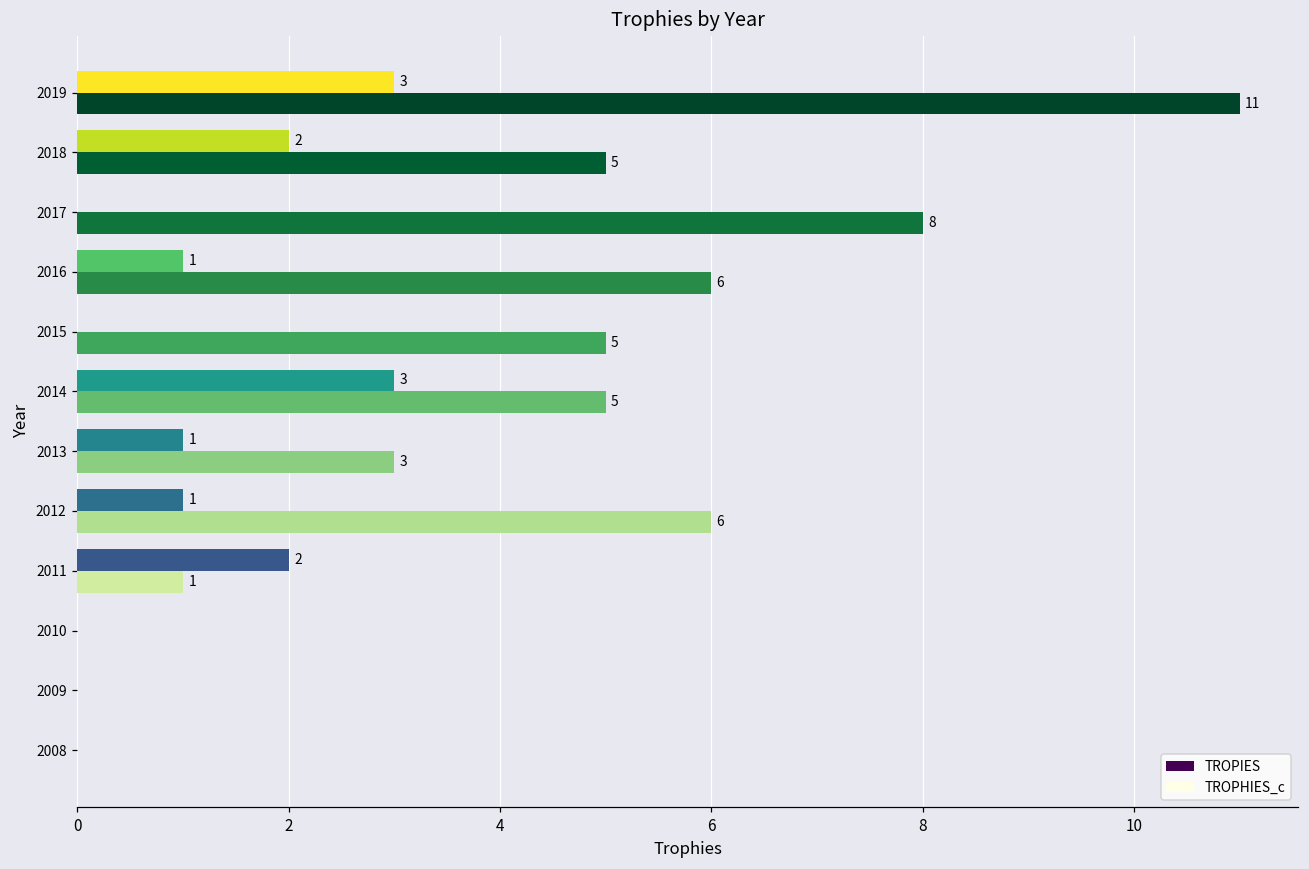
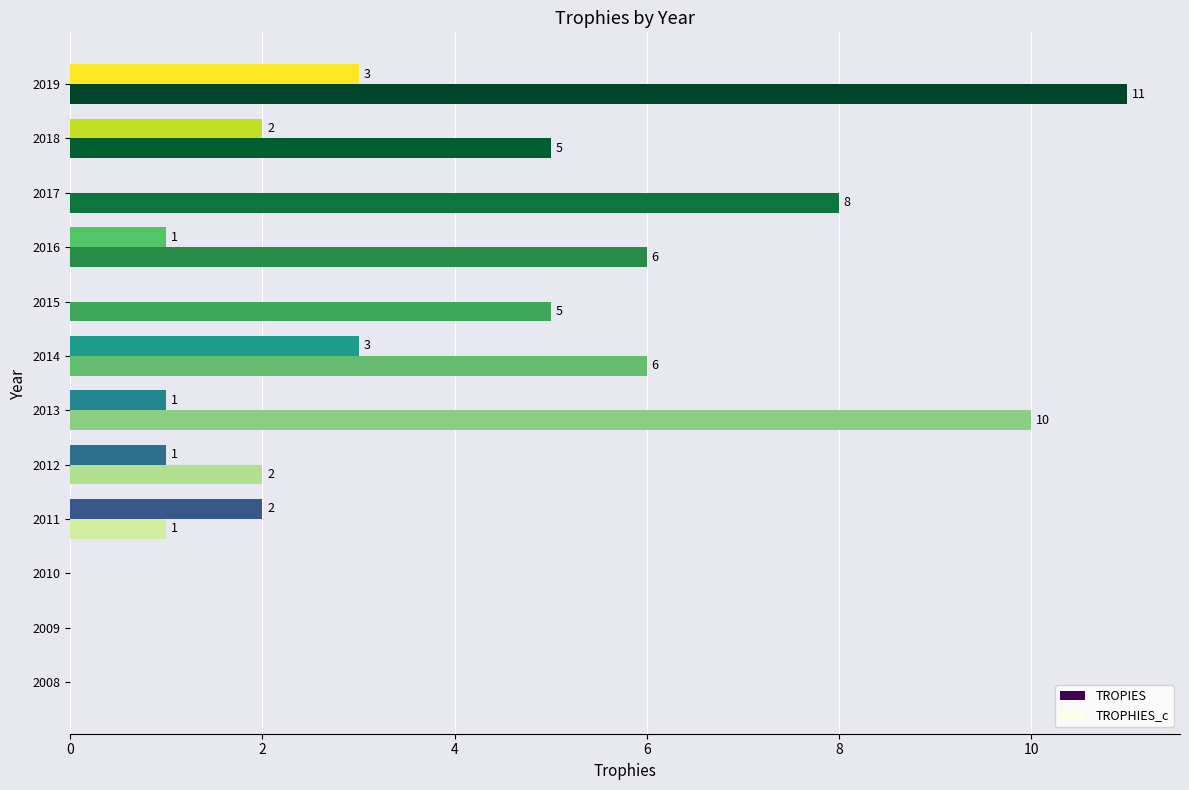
  {
    "TROPIES": {
      "2019": 3,
      "2018": 2,
      "2016": 1,
      "2014": 3,
      "2013": 1,
      "2012": 1,
      "2011": 2
    },
    "TROPHIES_c": {
      "2019": 11,
      "2018": 5,
      "2017": 8,
      "2016": 6,
      "2015": 5,
-     "2014": 5,
-     "2013": 3,
-     "2012": 6,
+     "2014": 6,
+     "2013": 10,
+     "2012": 2,
      "2011": 1
    }
  }
